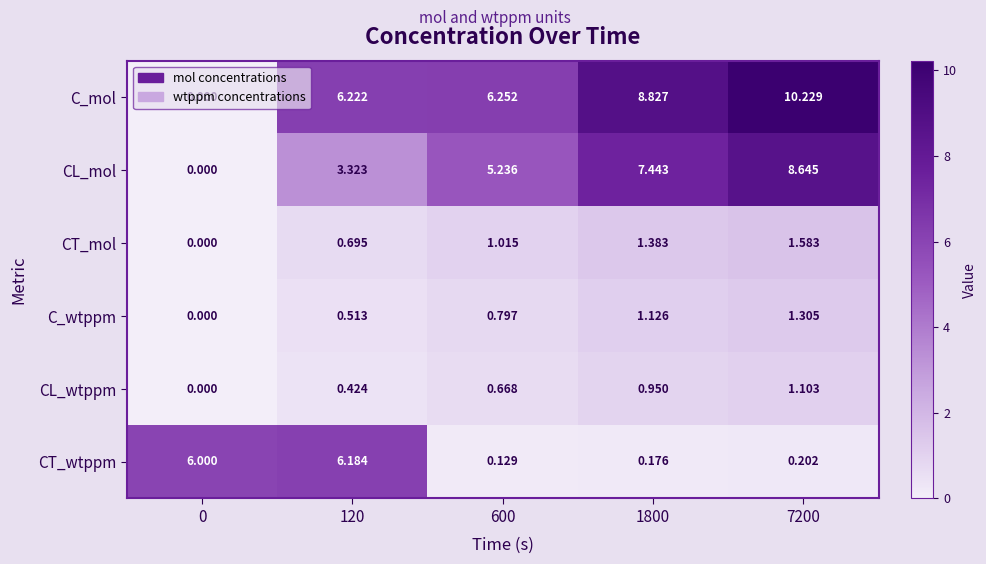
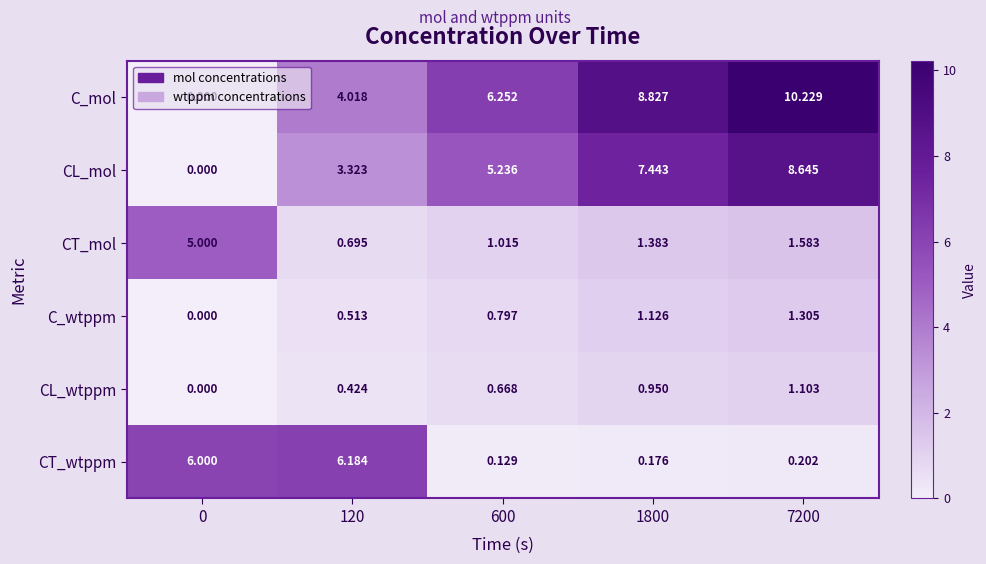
  {
    "C_mol": {
-     "120": 6.222,
+     "120": 4.018,
      "600": 6.252,
      "1800": 8.827,
      "7200": 10.229
    },
    "CL_mol": {
      "0": 0.000,
      "120": 3.323,
      "600": 5.236,
      "1800": 7.443,
      "7200": 8.645
    },
    "CT_mol": {
-     "0": 0.000,
+     "0": 5.000,
      "120": 0.695,
      "600": 1.015,
      "1800": 1.383,
      "7200": 1.583
    },
    "C_wtppm": {
      "0": 0.000,
      "120": 0.513,
      "600": 0.797,
      "1800": 1.126,
      "7200": 1.305
    },
    "CL_wtppm": {
      "0": 0.000,
      "120": 0.424,
      "600": 0.668,
      "1800": 0.950,
      "7200": 1.103
    },
    "CT_wtppm": {
      "0": 6.000,
      "120": 6.184,
      "600": 0.129,
      "1800": 0.176,
      "7200": 0.202
    }
  }
